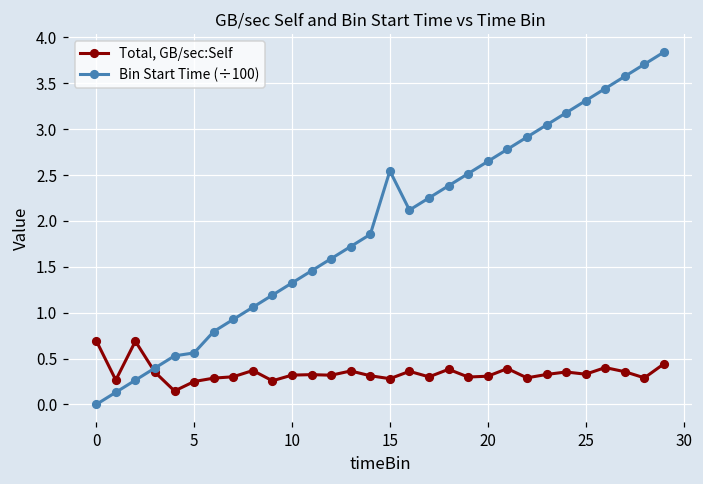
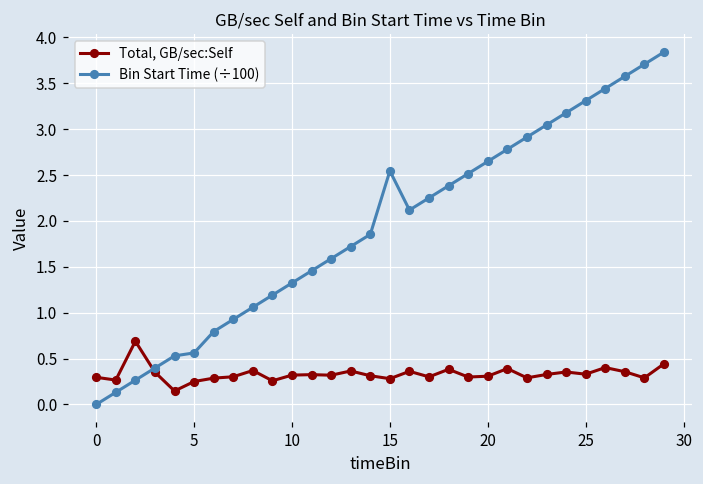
  {
    "Total, GB/sec:Self": {
-     "0": 0.7,
+     "0": 0.3,
      "5": 0.3,
      "10": 0.3,
      "15": 0.3,
      "20": 0.3,
      "25": 0.3
    },
    "Bin Start Time (÷100)": {
      "0": 0.0,
      "5": 0.6,
      "10": 1.3,
      "15": 2.5,
      "20": 2.6,
      "25": 3.3
    }
  }
